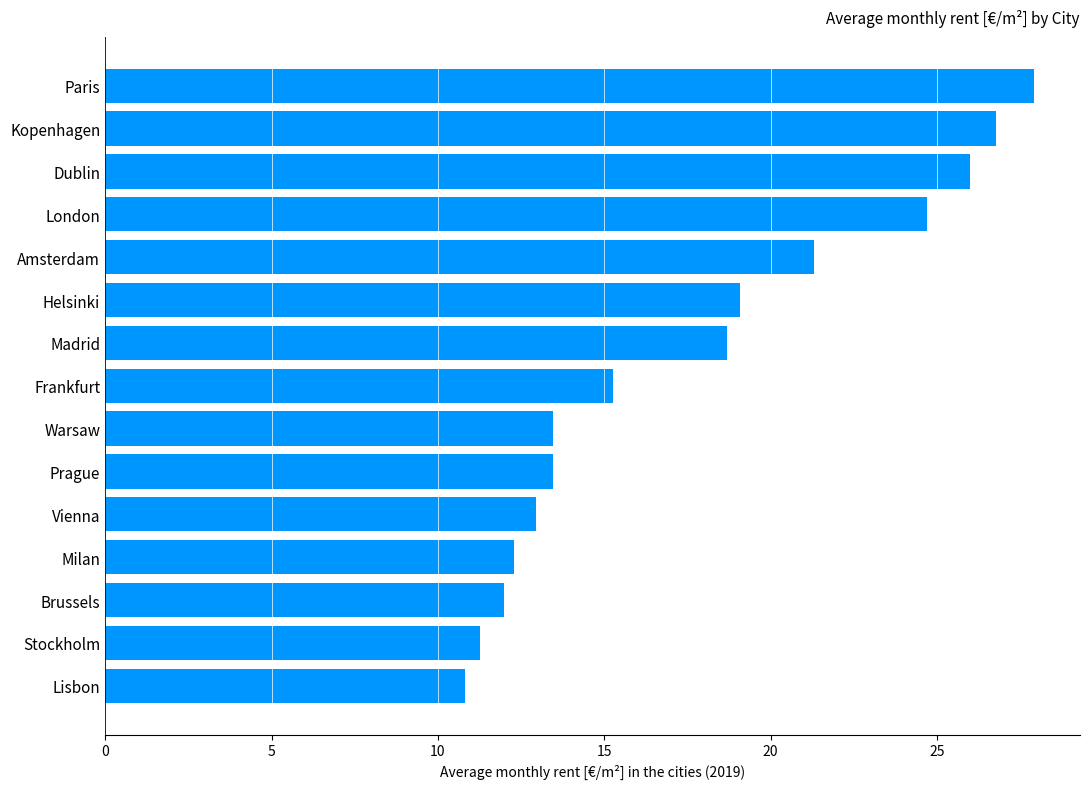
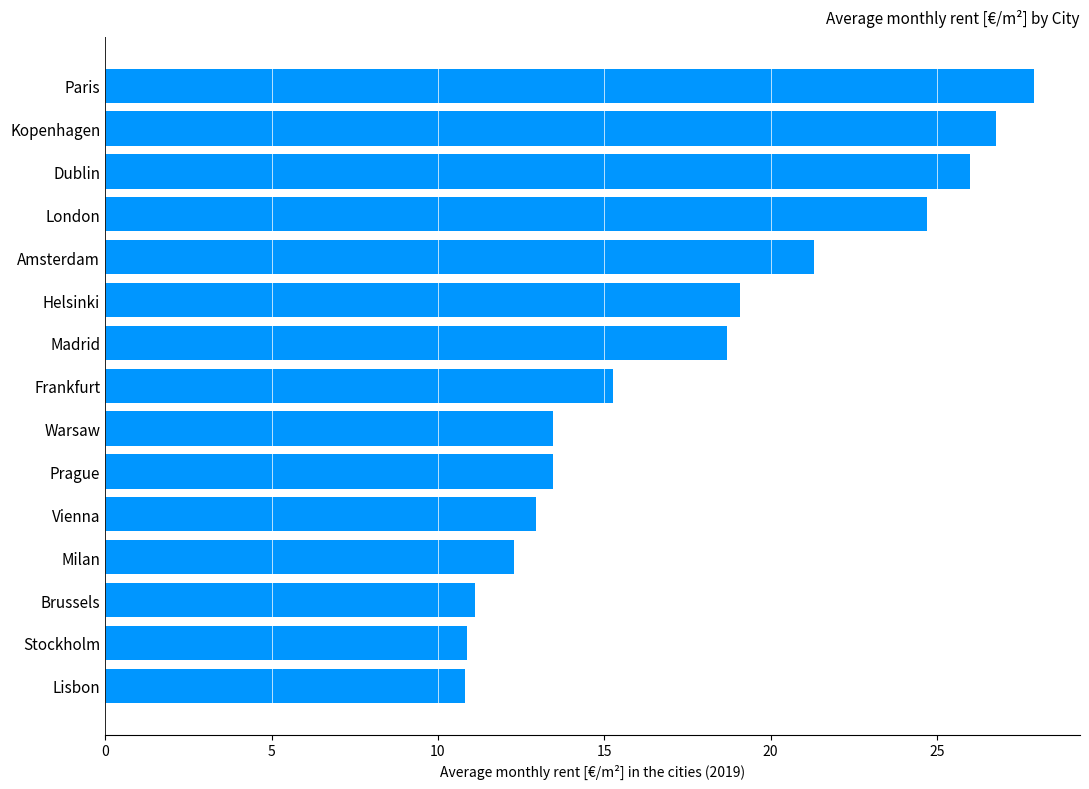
  {
    "Paris": 27.9,
    "Kopenhagen": 26.8,
    "Dublin": 26.0,
    "London": 24.7,
    "Amsterdam": 21.3,
    "Helsinki": 19.1,
    "Madrid": 18.7,
    "Frankfurt": 15.3,
    "Warsaw": 13.5,
    "Prague": 13.5,
    "Vienna": 13.0,
    "Milan": 12.3,
-   "Brussels": 12.0,
-   "Stockholm": 11.3,
+   "Brussels": 11.1,
+   "Stockholm": 10.9,
    "Lisbon": 10.8
  }
